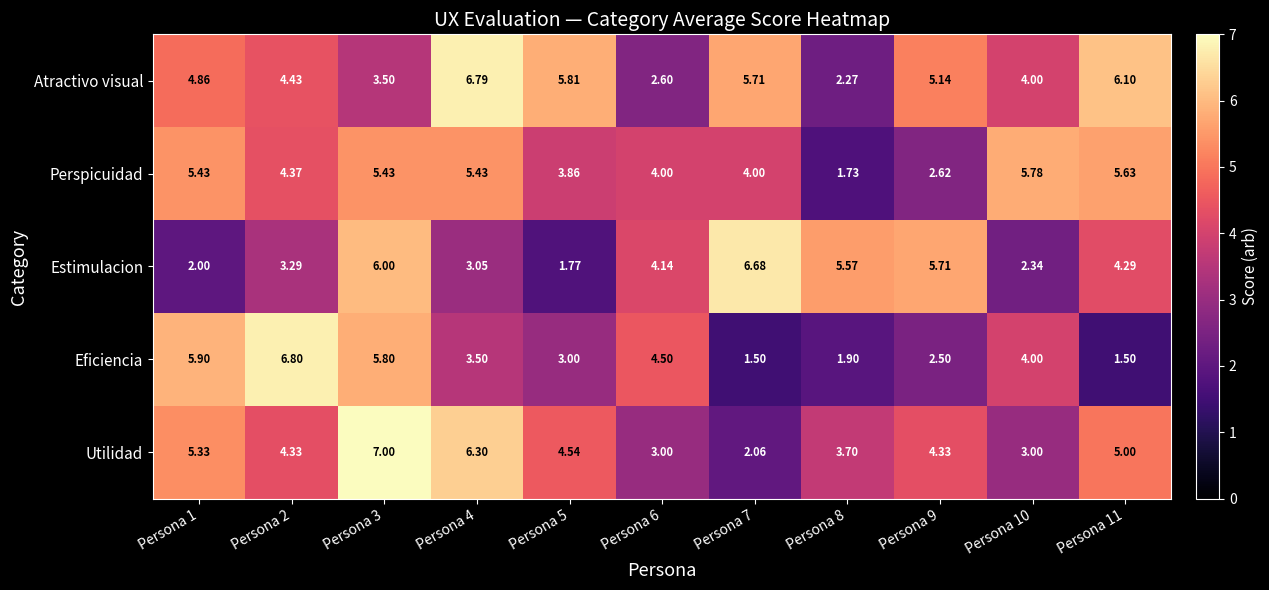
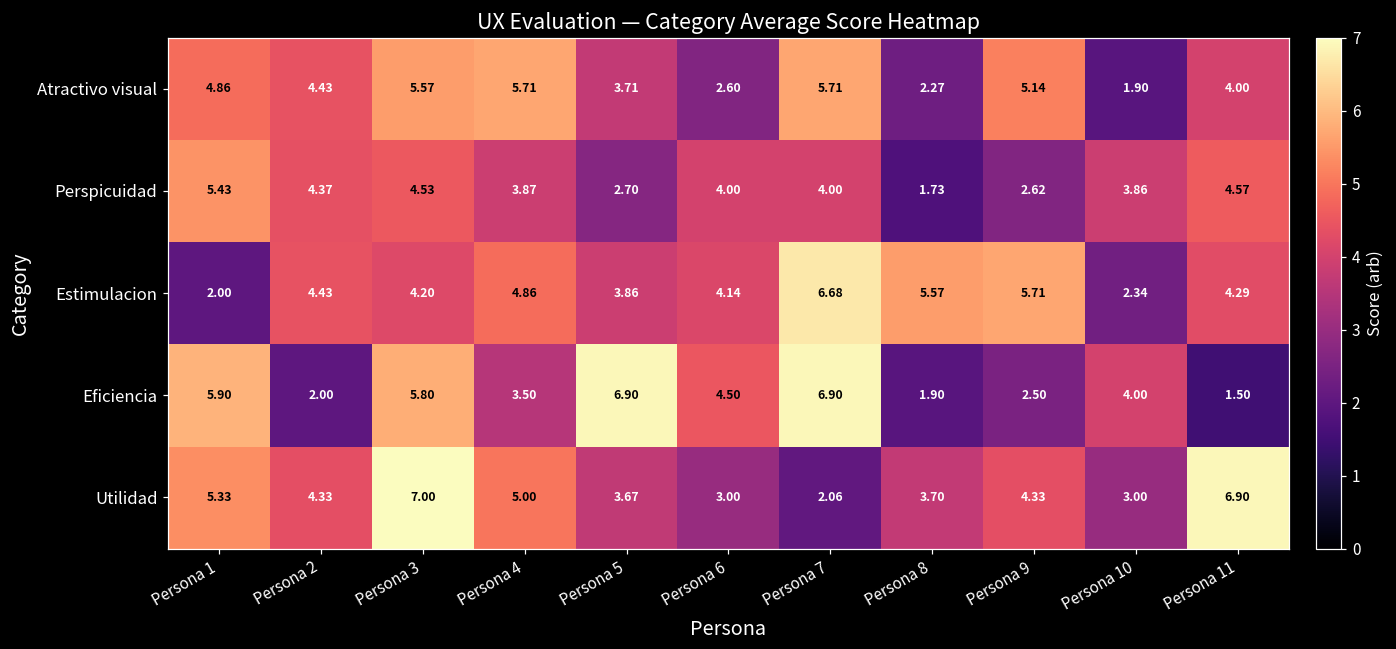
  {
    "Atractivo visual": {
      "Persona 1": 4.86,
      "Persona 2": 4.43,
-     "Persona 3": 3.50,
-     "Persona 4": 6.79,
-     "Persona 5": 5.81,
+     "Persona 3": 5.57,
+     "Persona 4": 5.71,
+     "Persona 5": 3.71,
      "Persona 6": 2.60,
      "Persona 7": 5.71,
      "Persona 8": 2.27,
      "Persona 9": 5.14,
-     "Persona 10": 4.00,
-     "Persona 11": 6.10
+     "Persona 10": 1.90,
+     "Persona 11": 4.00
    },
    "Perspicuidad": {
      "Persona 1": 5.43,
      "Persona 2": 4.37,
-     "Persona 3": 5.43,
-     "Persona 4": 5.43,
-     "Persona 5": 3.86,
+     "Persona 3": 4.53,
+     "Persona 4": 3.87,
+     "Persona 5": 2.70,
      "Persona 6": 4.00,
      "Persona 7": 4.00,
      "Persona 8": 1.73,
      "Persona 9": 2.62,
-     "Persona 10": 5.78,
-     "Persona 11": 5.63
+     "Persona 10": 3.86,
+     "Persona 11": 4.57
    },
    "Estimulacion": {
      "Persona 1": 2.00,
-     "Persona 2": 3.29,
-     "Persona 3": 6.00,
-     "Persona 4": 3.05,
-     "Persona 5": 1.77,
+     "Persona 2": 4.43,
+     "Persona 3": 4.20,
+     "Persona 4": 4.86,
+     "Persona 5": 3.86,
      "Persona 6": 4.14,
      "Persona 7": 6.68,
      "Persona 8": 5.57,
      "Persona 9": 5.71,
      "Persona 10": 2.34,
      "Persona 11": 4.29
    },
    "Eficiencia": {
      "Persona 1": 5.90,
-     "Persona 2": 6.80,
+     "Persona 2": 2.00,
      "Persona 3": 5.80,
      "Persona 4": 3.50,
-     "Persona 5": 3.00,
+     "Persona 5": 6.90,
      "Persona 6": 4.50,
-     "Persona 7": 1.50,
+     "Persona 7": 6.90,
      "Persona 8": 1.90,
      "Persona 9": 2.50,
      "Persona 10": 4.00,
      "Persona 11": 1.50
    },
    "Utilidad": {
      "Persona 1": 5.33,
      "Persona 2": 4.33,
      "Persona 3": 7.00,
-     "Persona 4": 6.30,
-     "Persona 5": 4.54,
+     "Persona 4": 5.00,
+     "Persona 5": 3.67,
      "Persona 6": 3.00,
      "Persona 7": 2.06,
      "Persona 8": 3.70,
      "Persona 9": 4.33,
      "Persona 10": 3.00,
-     "Persona 11": 5.00
+     "Persona 11": 6.90
    }
  }
